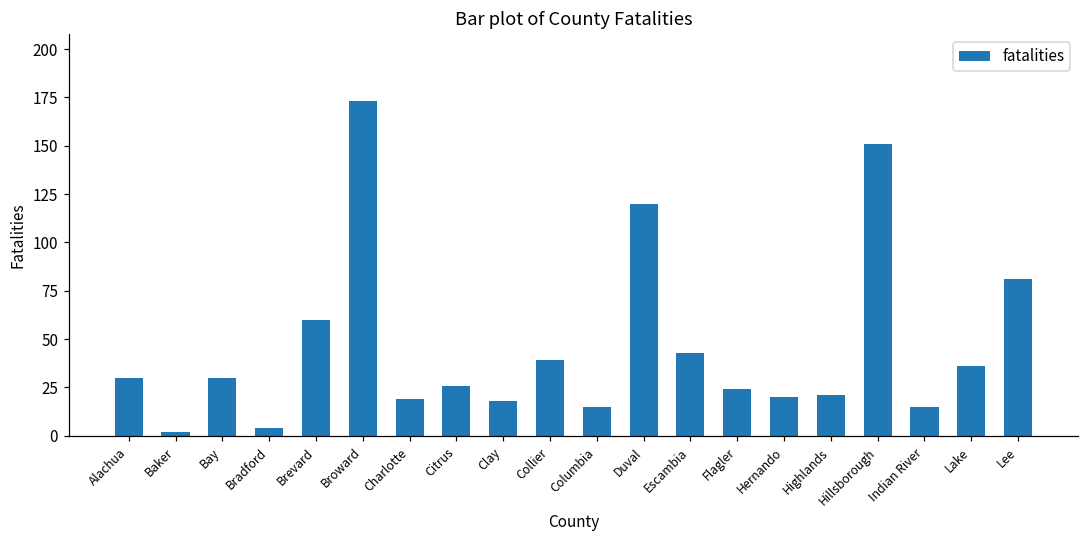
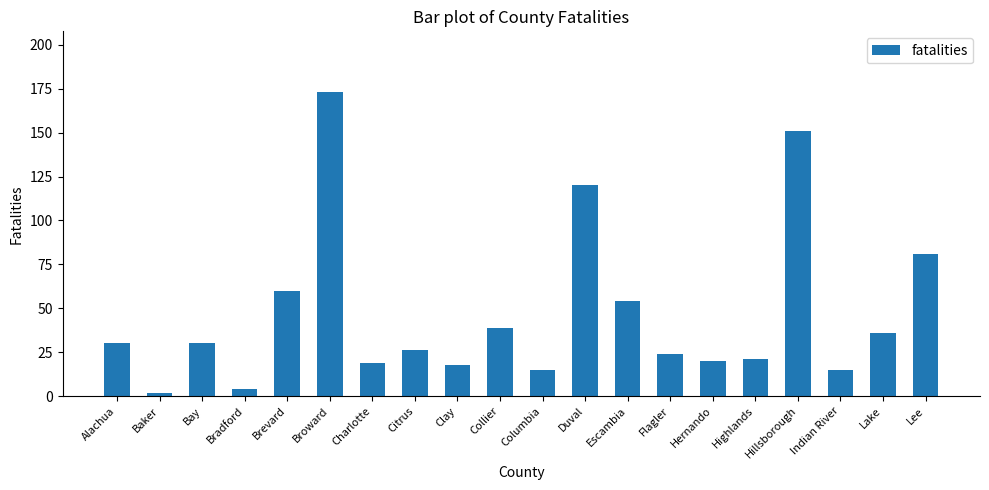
  {
    "Alachua": 30,
    "Baker": 2,
    "Bay": 30,
    "Bradford": 4,
    "Brevard": 60,
    "Broward": 173,
    "Charlotte": 19,
    "Citrus": 26,
    "Clay": 18,
    "Collier": 39,
    "Columbia": 15,
    "Duval": 120,
-   "Escambia": 43,
+   "Escambia": 54,
    "Flagler": 24,
    "Hernando": 20,
    "Highlands": 21,
    "Hillsborough": 151,
    "Indian River": 15,
    "Lake": 36,
    "Lee": 81
  }
